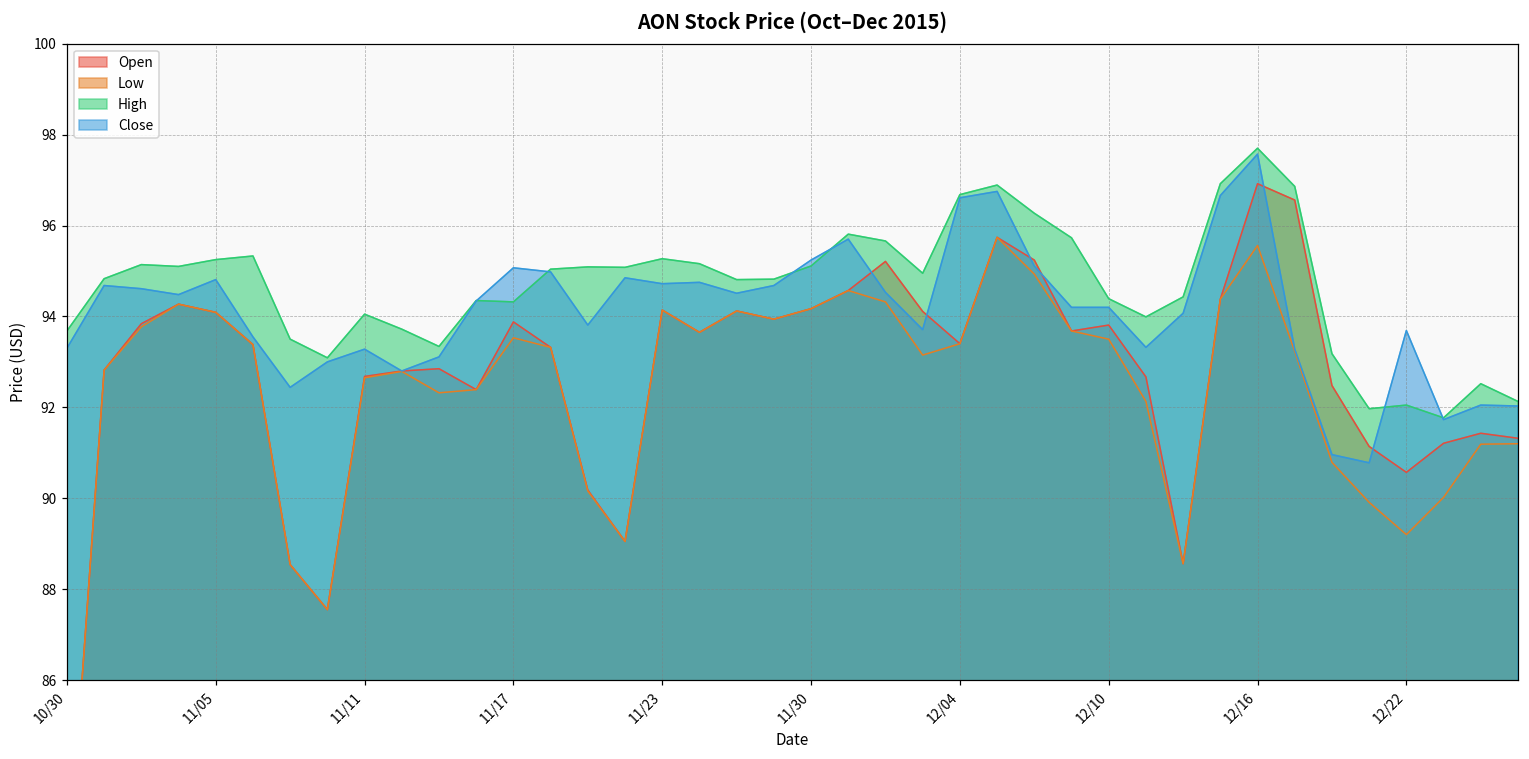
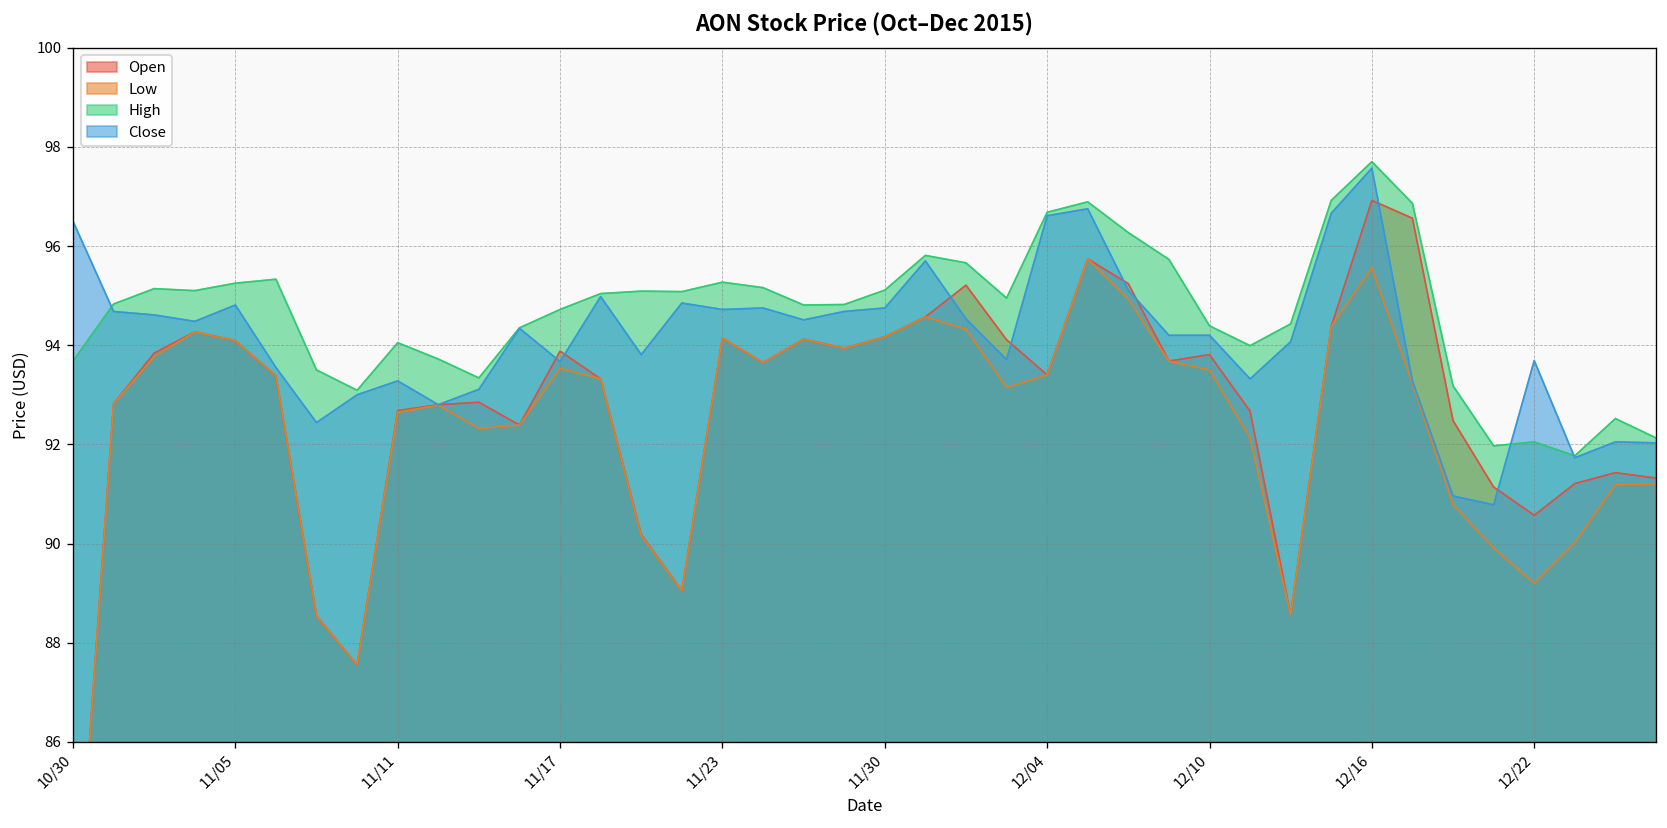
  {
    "High": {
      "10/30": 93.7,
      "11/05": 95.3,
      "11/11": 94.1,
-     "11/17": 94.3,
+     "11/17": 94.7,
      "11/23": 95.3,
      "11/30": 95.1,
      "12/04": 96.7,
      "12/10": 94.4,
      "12/16": 97.7,
      "12/22": 92.1
    },
    "Close": {
-     "10/30": 93.3,
+     "10/30": 96.5,
      "11/05": 94.8,
      "11/11": 93.3,
-     "11/17": 95.1,
+     "11/17": 93.7,
      "11/23": 94.7,
-     "11/30": 95.2,
+     "11/30": 94.8,
      "12/04": 96.6,
      "12/10": 94.2,
      "12/16": 97.6,
      "12/22": 93.7
    }
  }
